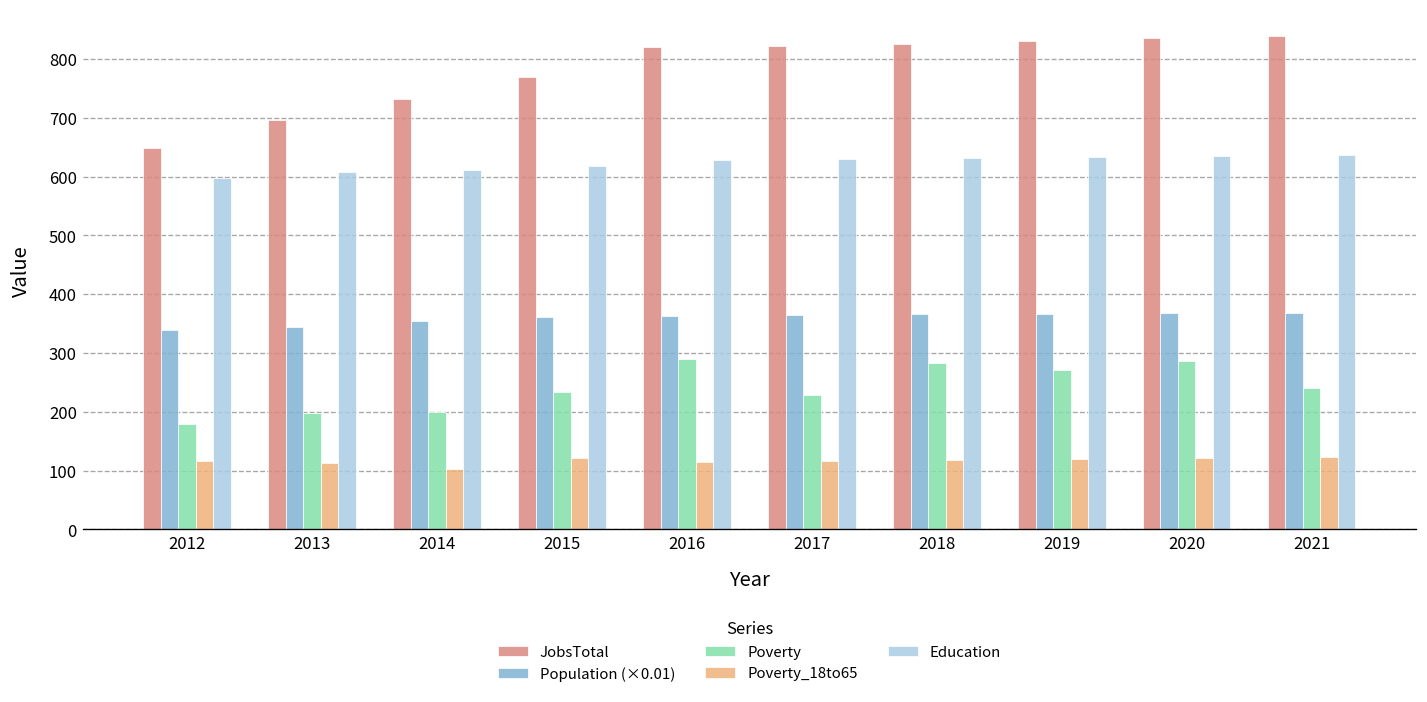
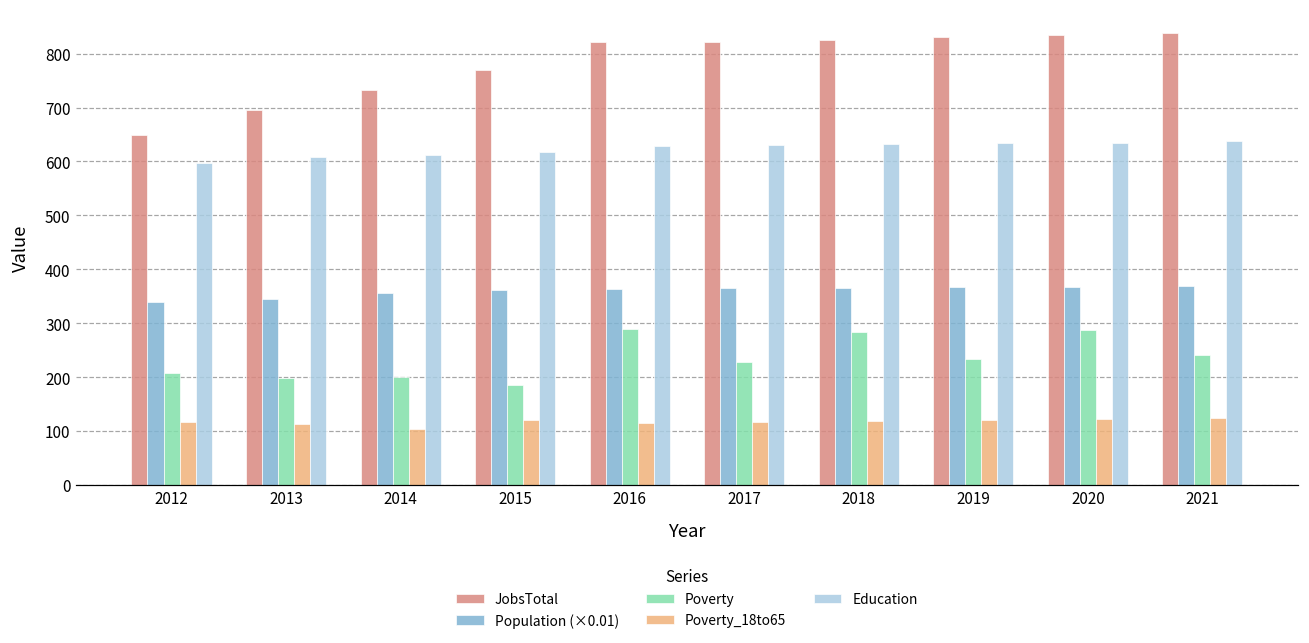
  {
    "Poverty": {
-     "2012": 180,
+     "2012": 210,
      "2013": 200,
      "2014": 200,
-     "2015": 230,
+     "2015": 190,
      "2016": 290,
      "2017": 230,
      "2018": 280,
-     "2019": 270,
+     "2019": 230,
      "2020": 290,
      "2021": 240
    }
  }
